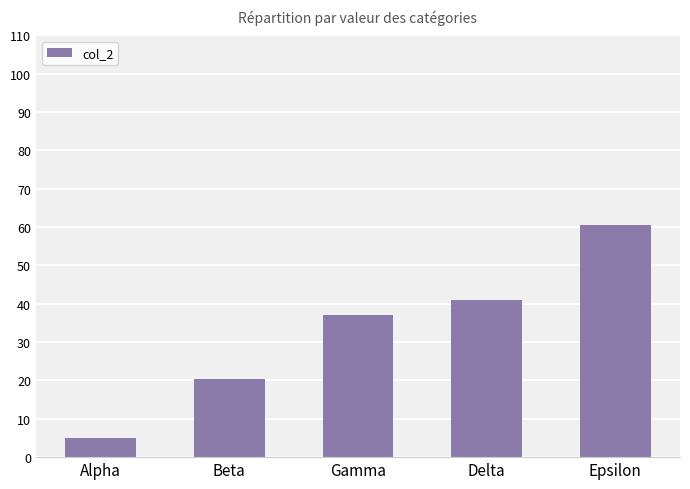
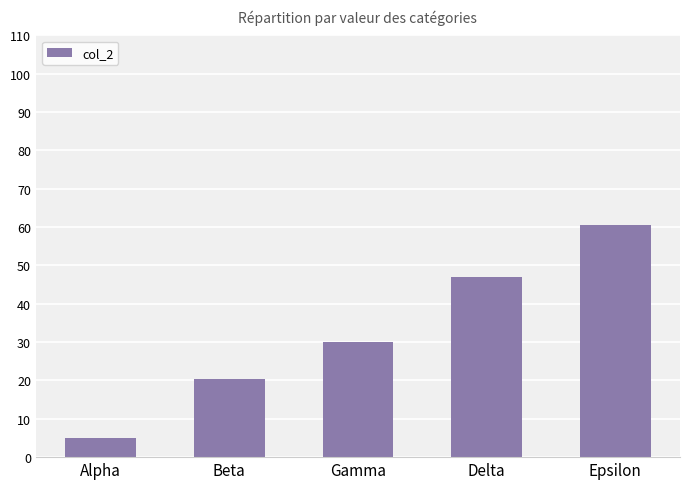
  {
    "Alpha": 5,
    "Beta": 21,
-   "Gamma": 37,
-   "Delta": 41,
+   "Gamma": 30,
+   "Delta": 47,
    "Epsilon": 61
  }
